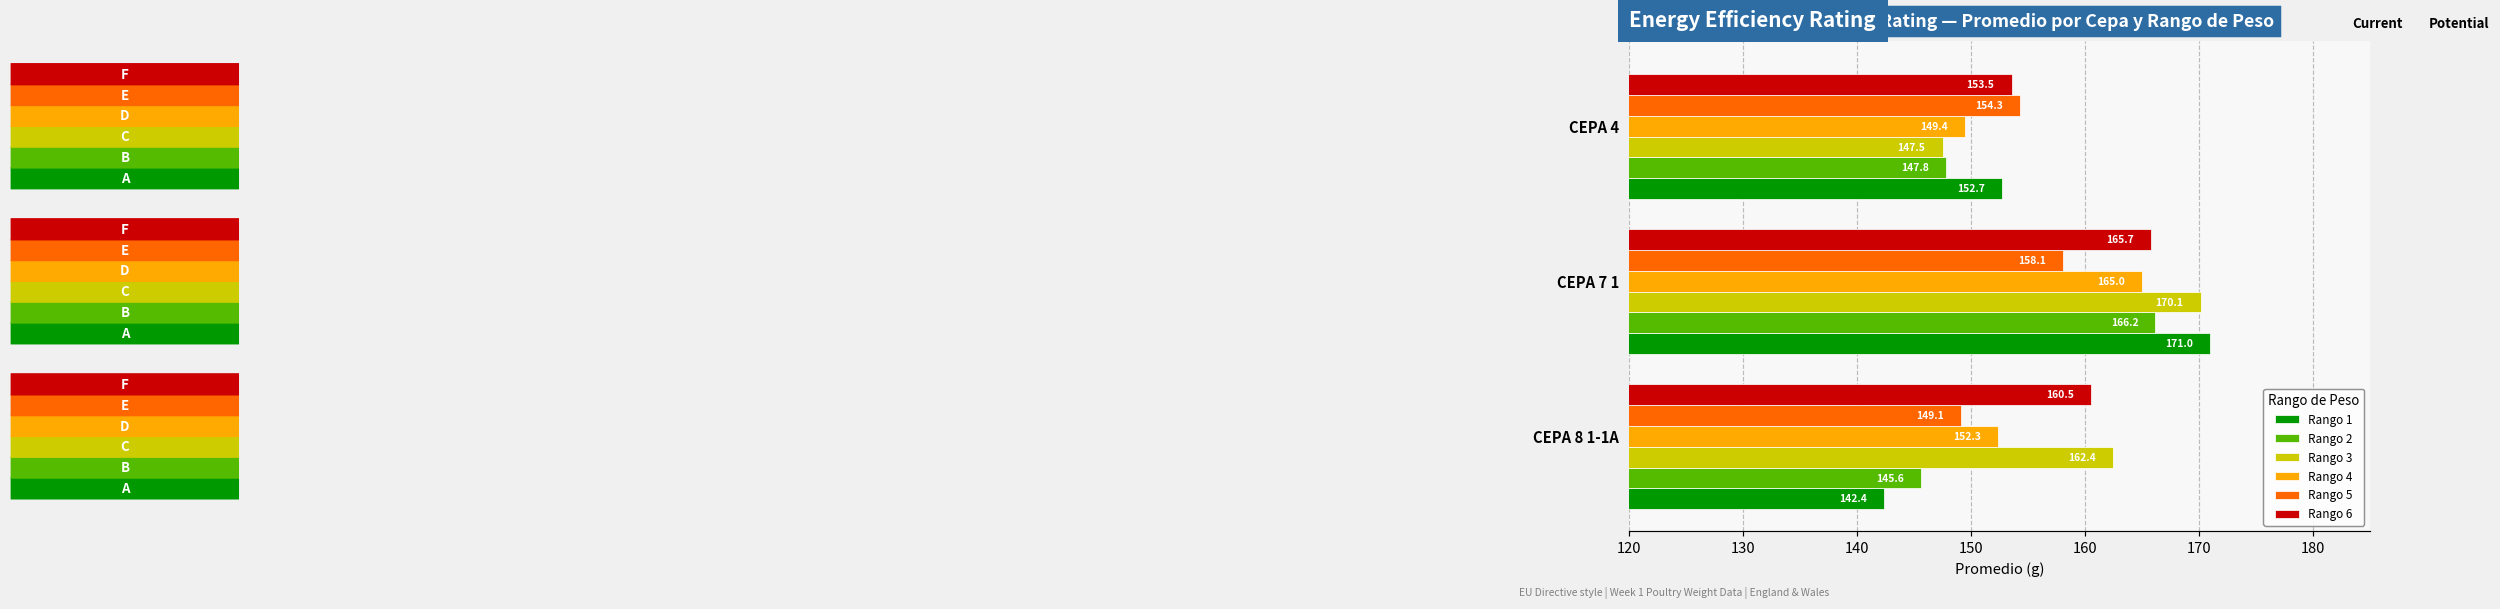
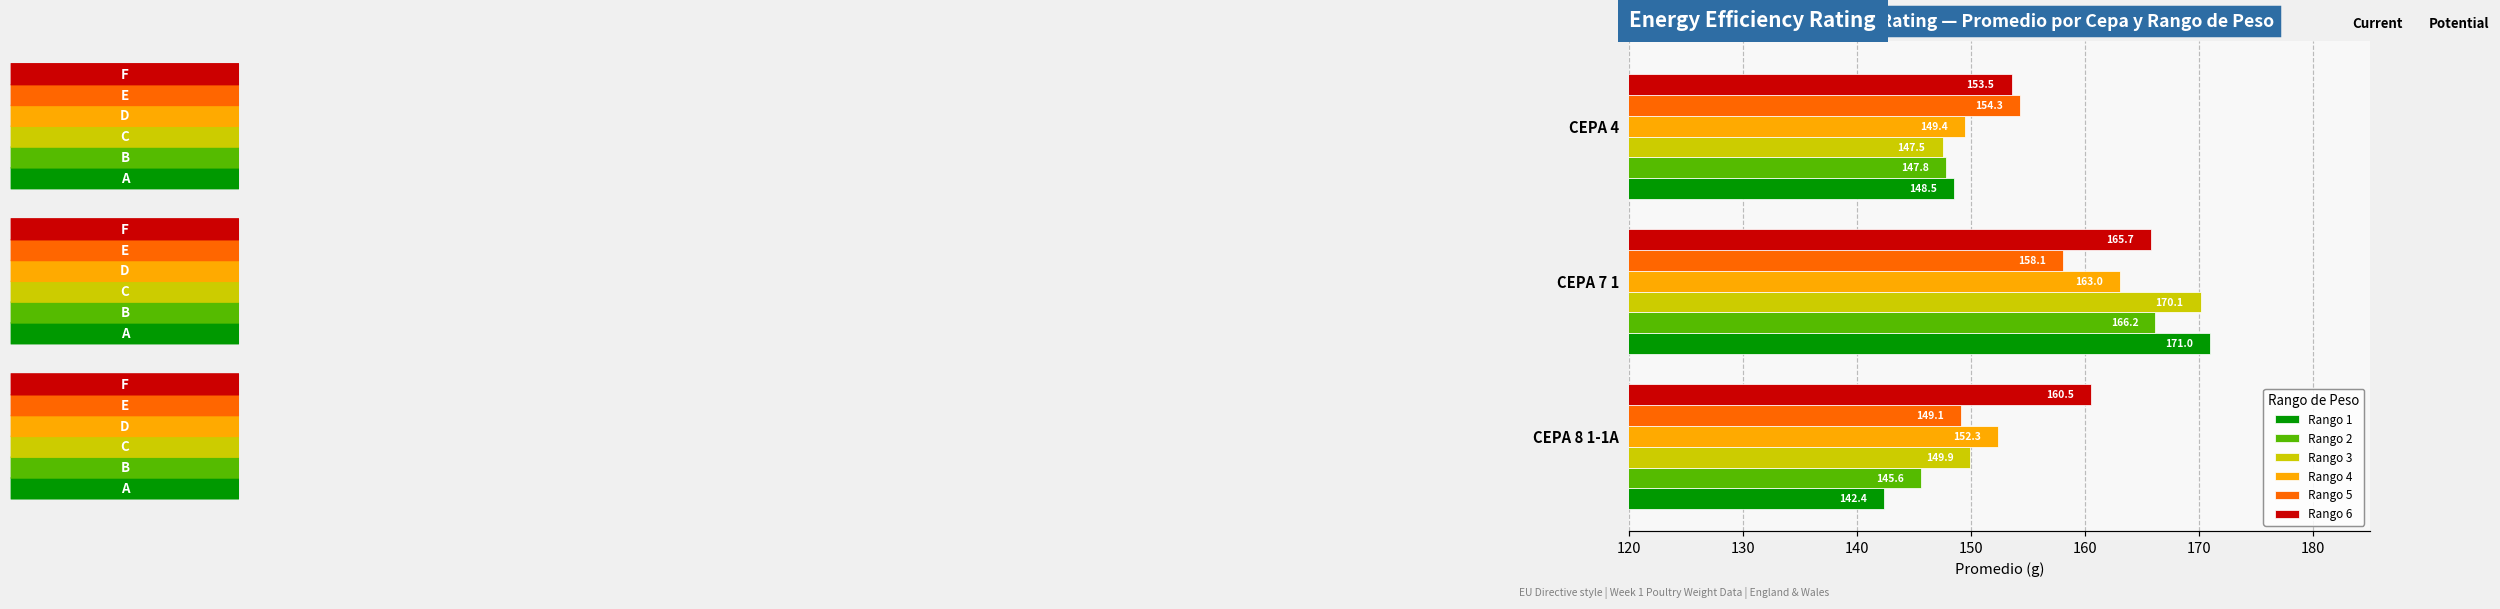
  {
    "Rango 1": {
-     "CEPA 4": 152.7,
+     "CEPA 4": 148.5,
      "CEPA 7 1": 171.0,
      "CEPA 8 1-1A": 142.4
    },
    "Rango 2": {
      "CEPA 4": 147.8,
      "CEPA 7 1": 166.2,
      "CEPA 8 1-1A": 145.6
    },
    "Rango 3": {
      "CEPA 4": 147.5,
      "CEPA 7 1": 170.1,
-     "CEPA 8 1-1A": 162.4
+     "CEPA 8 1-1A": 149.9
    },
    "Rango 4": {
      "CEPA 4": 149.4,
-     "CEPA 7 1": 165.0,
+     "CEPA 7 1": 163.0,
      "CEPA 8 1-1A": 152.3
    },
    "Rango 5": {
      "CEPA 4": 154.3,
      "CEPA 7 1": 158.1,
      "CEPA 8 1-1A": 149.1
    },
    "Rango 6": {
      "CEPA 4": 153.5,
      "CEPA 7 1": 165.7,
      "CEPA 8 1-1A": 160.5
    }
  }
